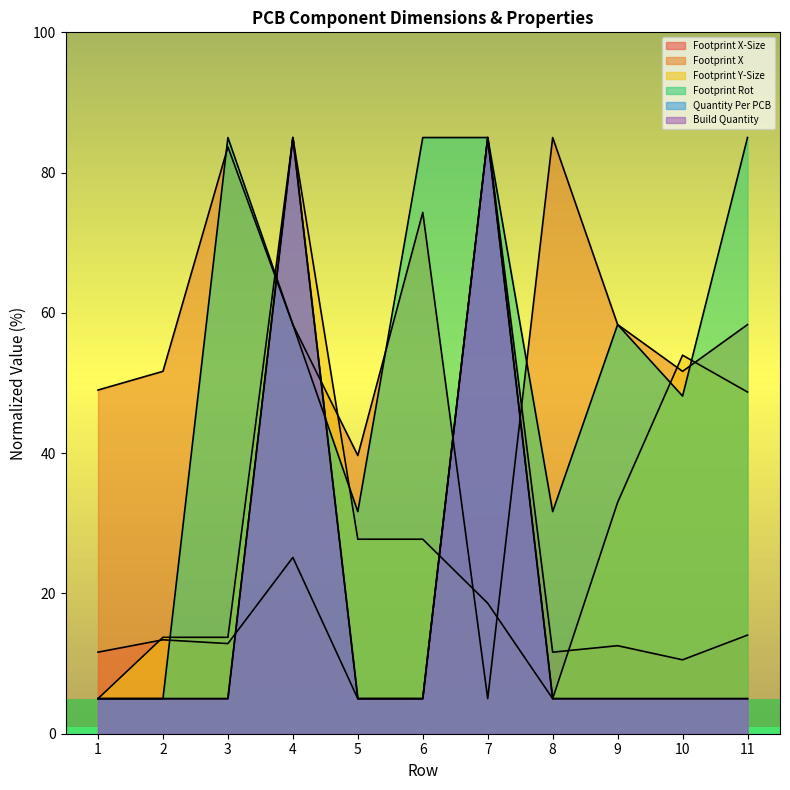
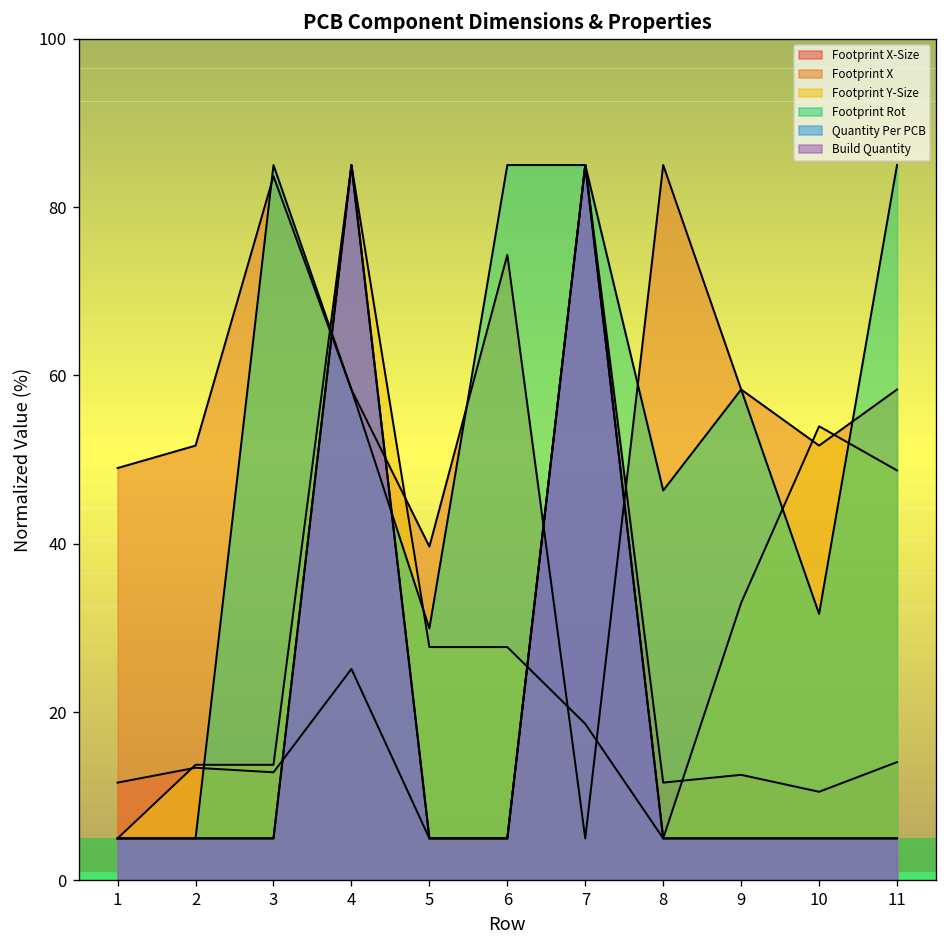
  {
    "Footprint Y-Size": {
      "3": 14,
      "5": 28,
      "6": 28,
      "7": 19,
      "9": 33,
      "10": 54,
      "11": 49
    },
    "Footprint Rot": {
      "3": 85,
-     "5": 32,
+     "5": 30,
      "6": 85,
-     "8": 32,
-     "10": 48,
+     "8": 46,
+     "10": 32,
      "11": 85
    },
    "Build Quantity": {
      "3": 5,
      "9": 5,
      "10": 5,
      "11": 5
    }
  }
